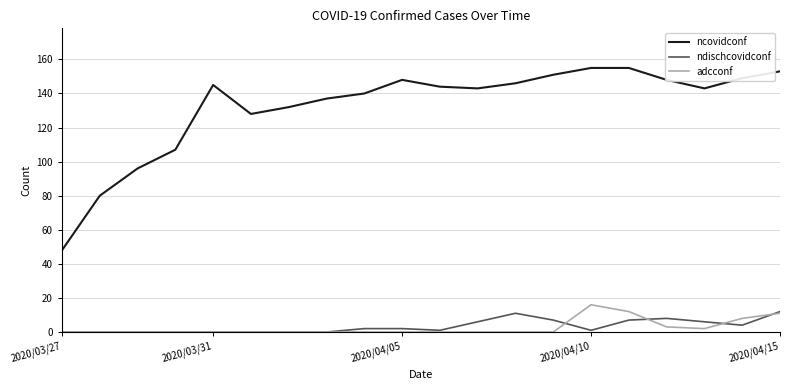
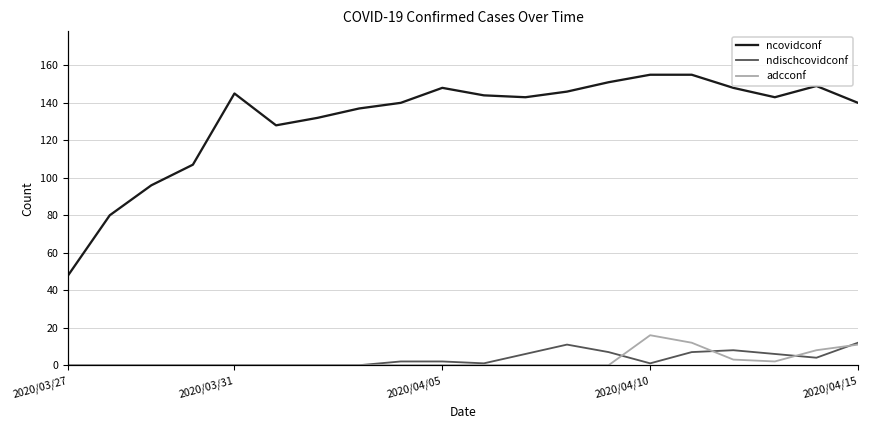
  {
    "ncovidconf": {
      "2020/03/27": 48,
      "2020/03/31": 145,
      "2020/04/05": 148,
      "2020/04/10": 155,
-     "2020/04/15": 153
+     "2020/04/15": 140
    },
    "ndischcovidconf": {
      "2020/04/05": 2,
      "2020/04/10": 1
    },
    "adcconf": {
      "2020/04/05": 0,
      "2020/04/10": 16
    }
  }
